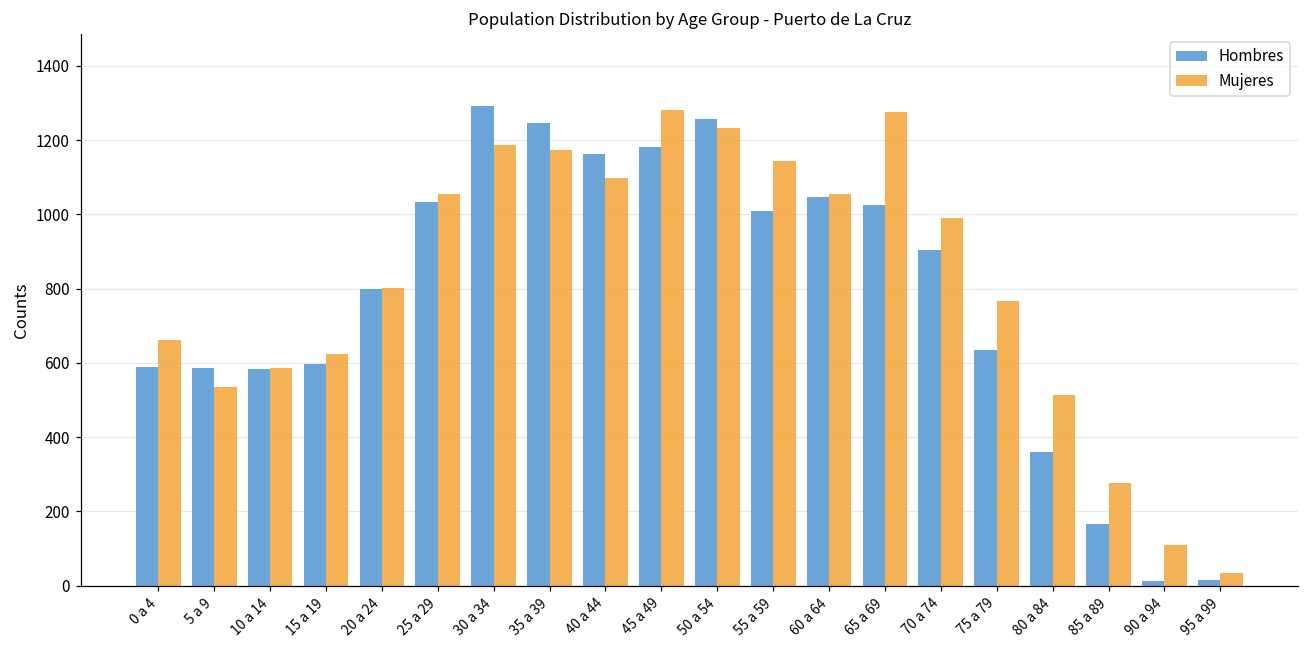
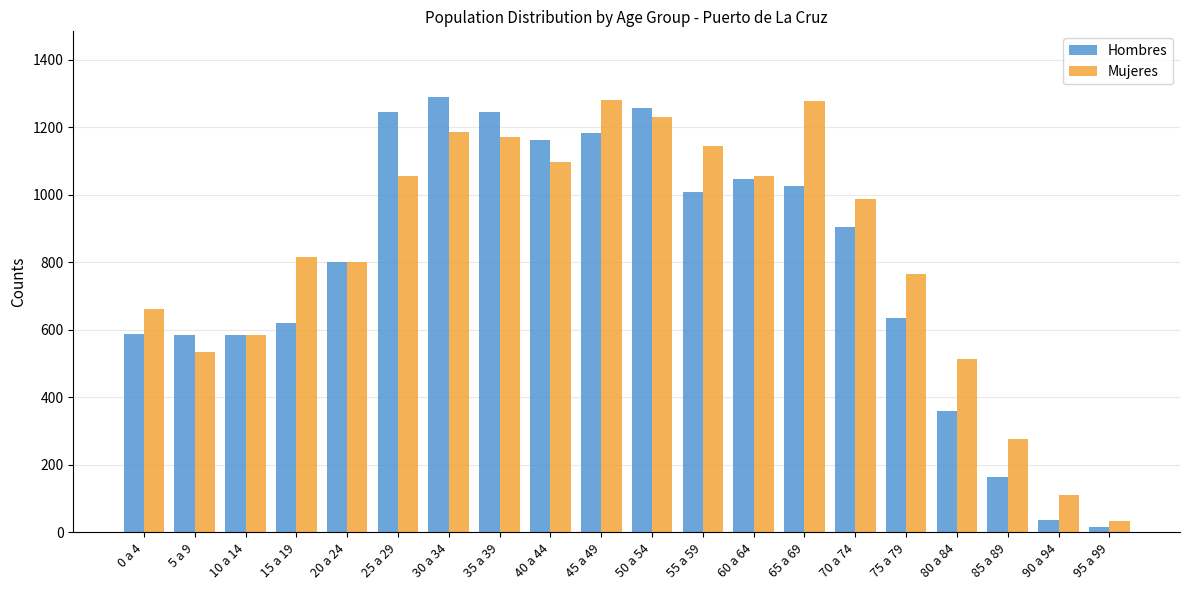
  {
    "Hombres": {
      "0 a 4": 590,
      "5 a 9": 590,
      "10 a 14": 580,
-     "15 a 19": 600,
+     "15 a 19": 620,
      "20 a 24": 800,
-     "25 a 29": 1030,
+     "25 a 29": 1250,
      "30 a 34": 1290,
      "35 a 39": 1250,
      "40 a 44": 1160,
      "45 a 49": 1180,
      "50 a 54": 1260,
      "55 a 59": 1010,
      "60 a 64": 1050,
      "65 a 69": 1030,
      "70 a 74": 910,
      "75 a 79": 630,
      "80 a 84": 360,
      "85 a 89": 170,
-     "90 a 94": 10,
+     "90 a 94": 40,
      "95 a 99": 20
    },
    "Mujeres": {
      "0 a 4": 660,
      "5 a 9": 530,
      "10 a 14": 590,
-     "15 a 19": 630,
+     "15 a 19": 820,
      "20 a 24": 800,
      "25 a 29": 1060,
      "30 a 34": 1190,
      "35 a 39": 1170,
      "40 a 44": 1100,
      "45 a 49": 1280,
      "50 a 54": 1230,
      "55 a 59": 1140,
      "60 a 64": 1060,
      "65 a 69": 1280,
      "70 a 74": 990,
      "75 a 79": 770,
      "80 a 84": 510,
      "85 a 89": 280,
      "90 a 94": 110,
      "95 a 99": 40
    }
  }
